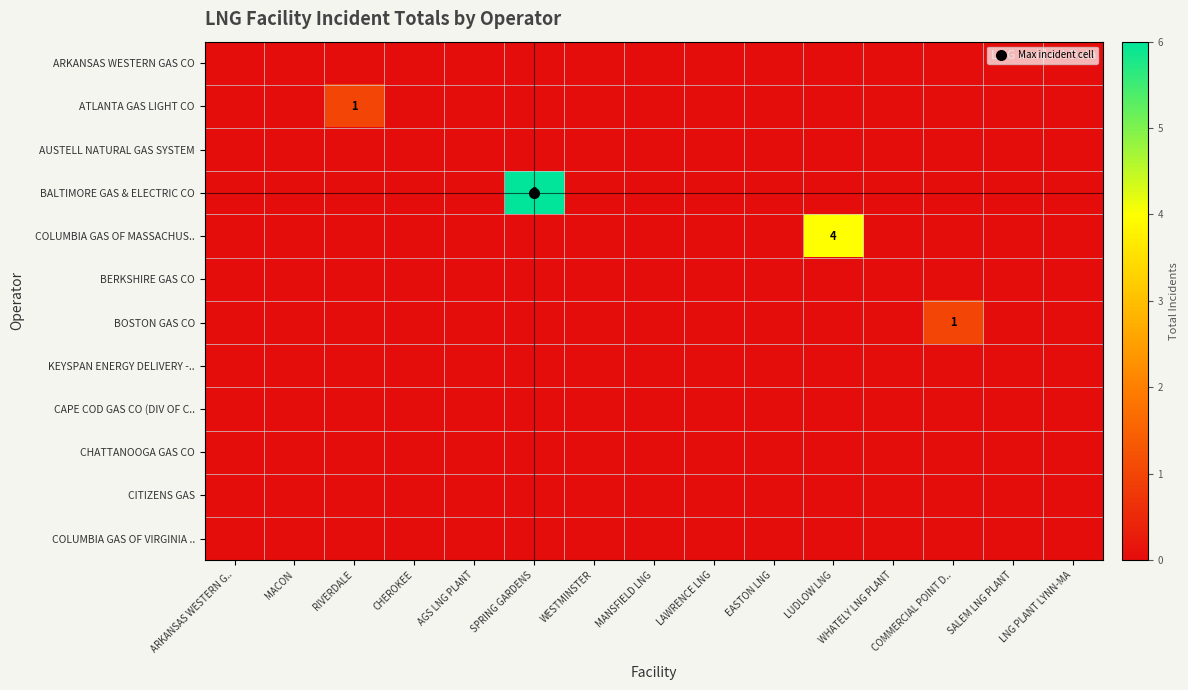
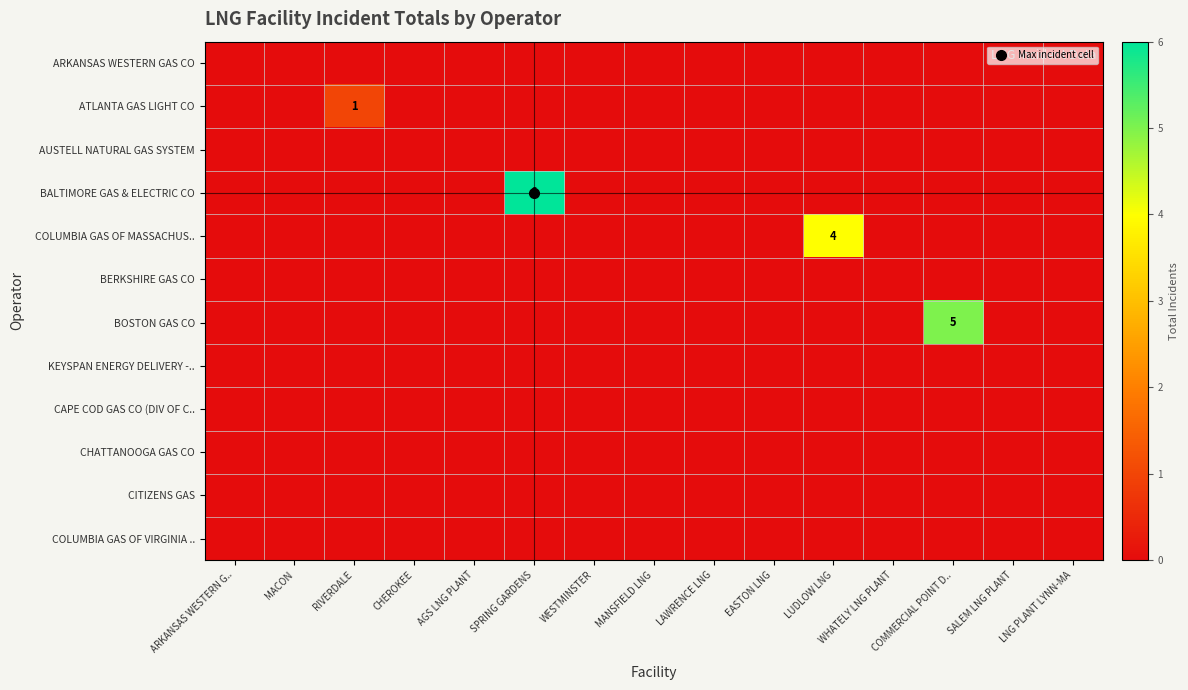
  {
    "ATLANTA GAS LIGHT CO": {
      "RIVERDALE": 1
    },
    "COLUMBIA GAS OF MASSACHUS..": {
      "LUDLOW LNG": 4
    },
    "BOSTON GAS CO": {
-     "COMMERCIAL POINT D..": 1
+     "COMMERCIAL POINT D..": 5
    }
  }
